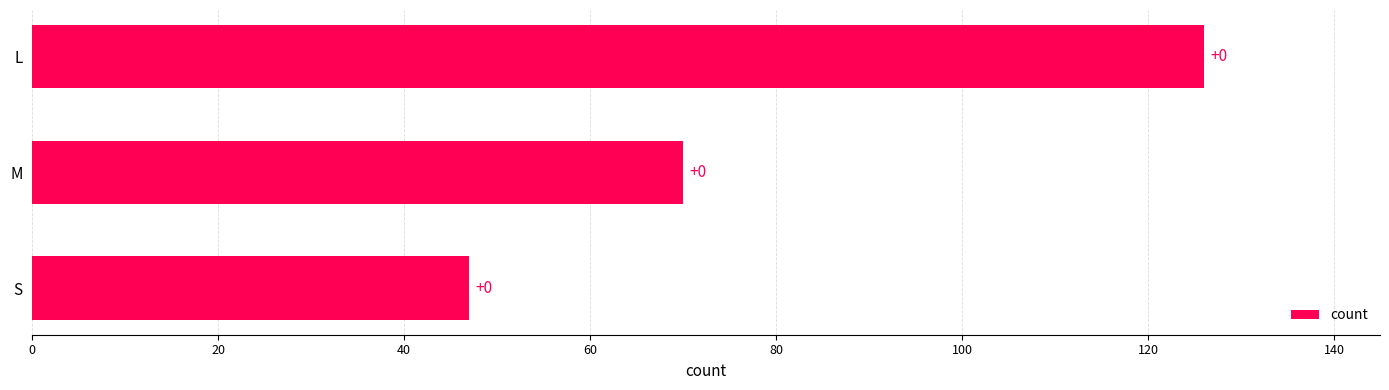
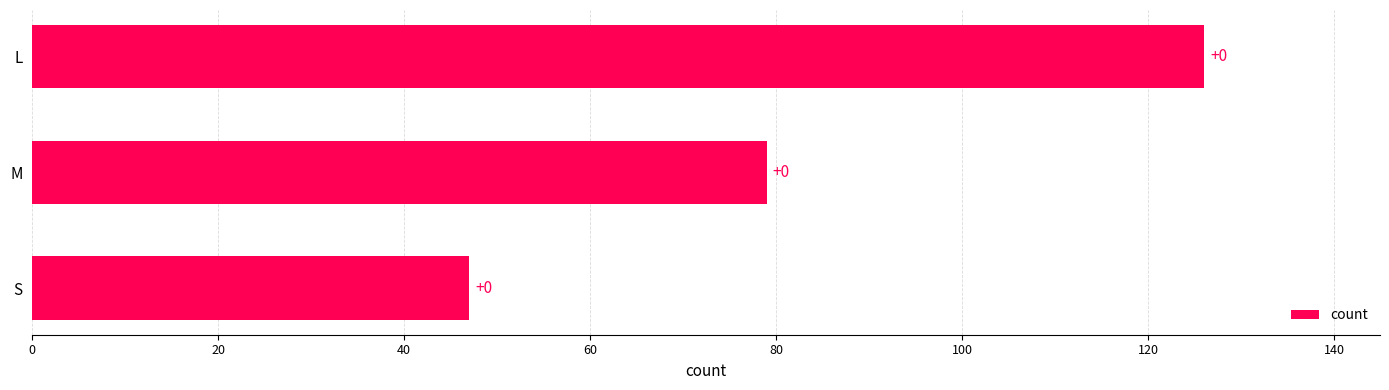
  {
-   "M": 70
+   "M": 79
  }
